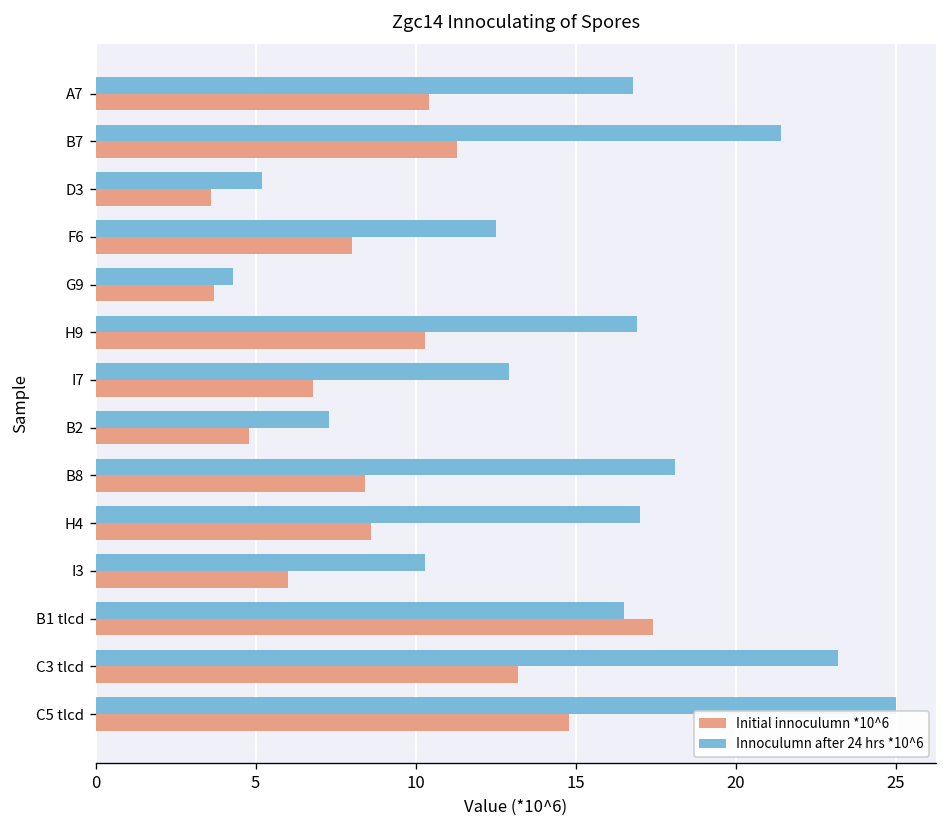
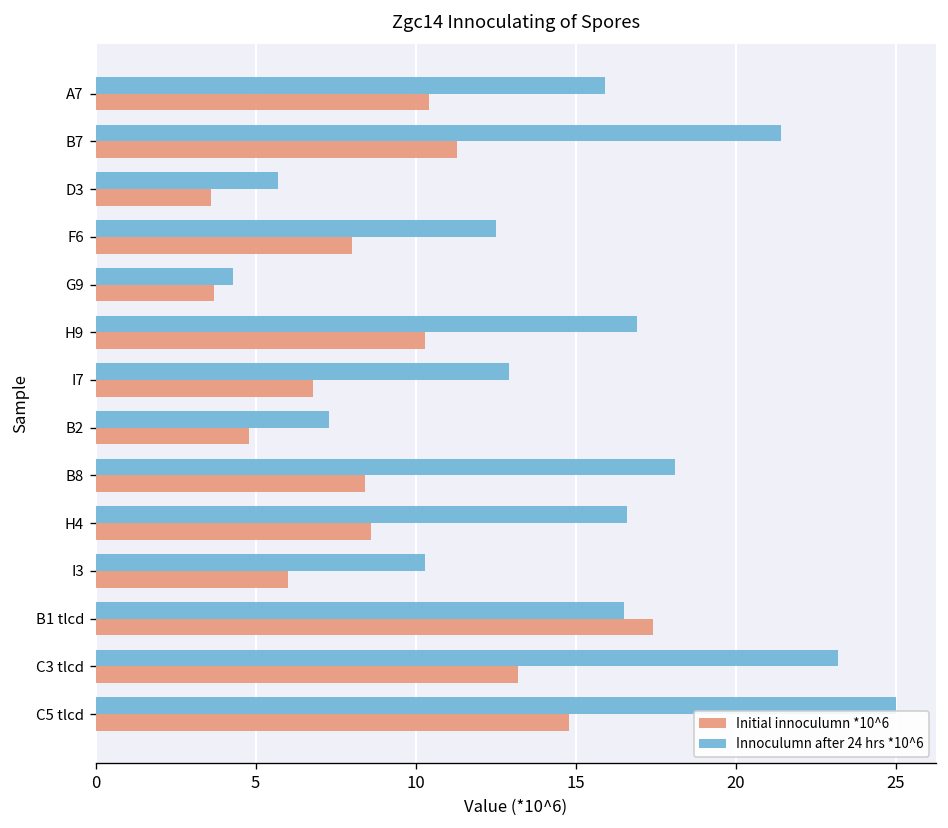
  {
    "Initial innoculumn *10^6": {
      "A7": 10.4,
      "B7": 11.3,
      "D3": 3.6,
      "F6": 8.0,
      "G9": 3.7,
      "H9": 10.3,
      "I7": 6.8,
      "B2": 4.8,
      "B8": 8.4,
      "H4": 8.6,
      "I3": 6.0,
      "B1 tlcd": 17.4,
      "C3 tlcd": 13.2,
      "C5 tlcd": 14.8
    },
    "Innoculumn after 24 hrs *10^6": {
-     "A7": 16.8,
+     "A7": 15.9,
      "B7": 21.4,
-     "D3": 5.2,
+     "D3": 5.7,
      "F6": 12.5,
      "G9": 4.3,
      "H9": 16.9,
      "I7": 12.9,
      "B2": 7.3,
      "B8": 18.1,
-     "H4": 17.0,
+     "H4": 16.6,
      "I3": 10.3,
      "B1 tlcd": 16.5,
      "C3 tlcd": 23.2,
      "C5 tlcd": 25.0
    }
  }
